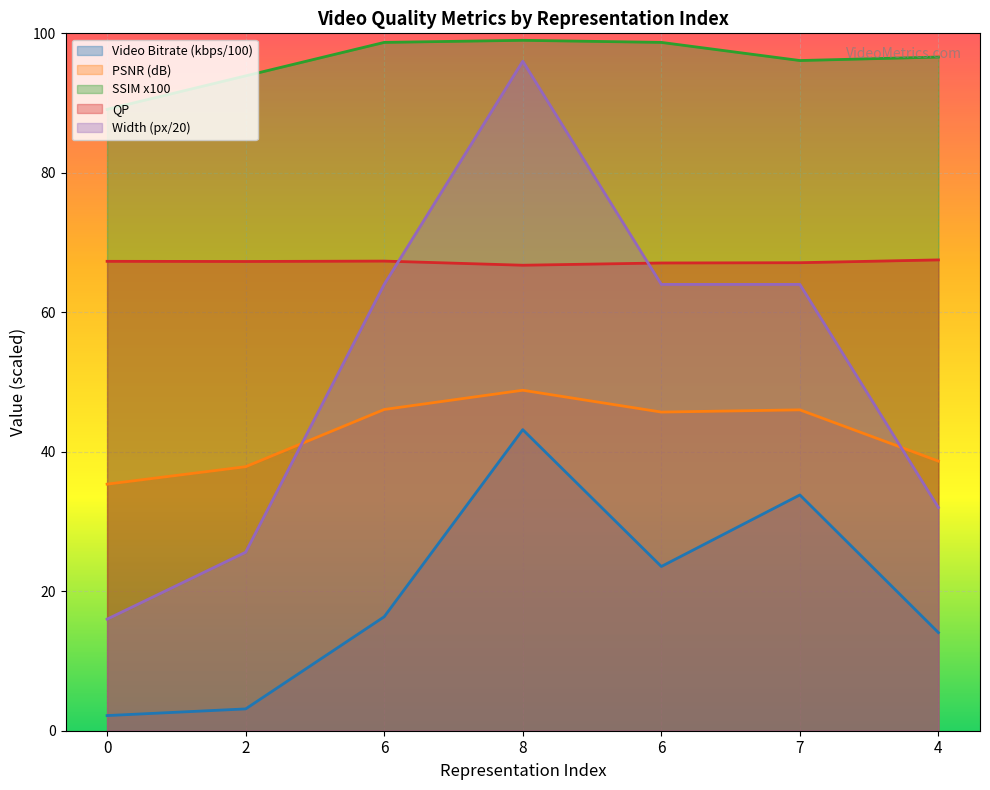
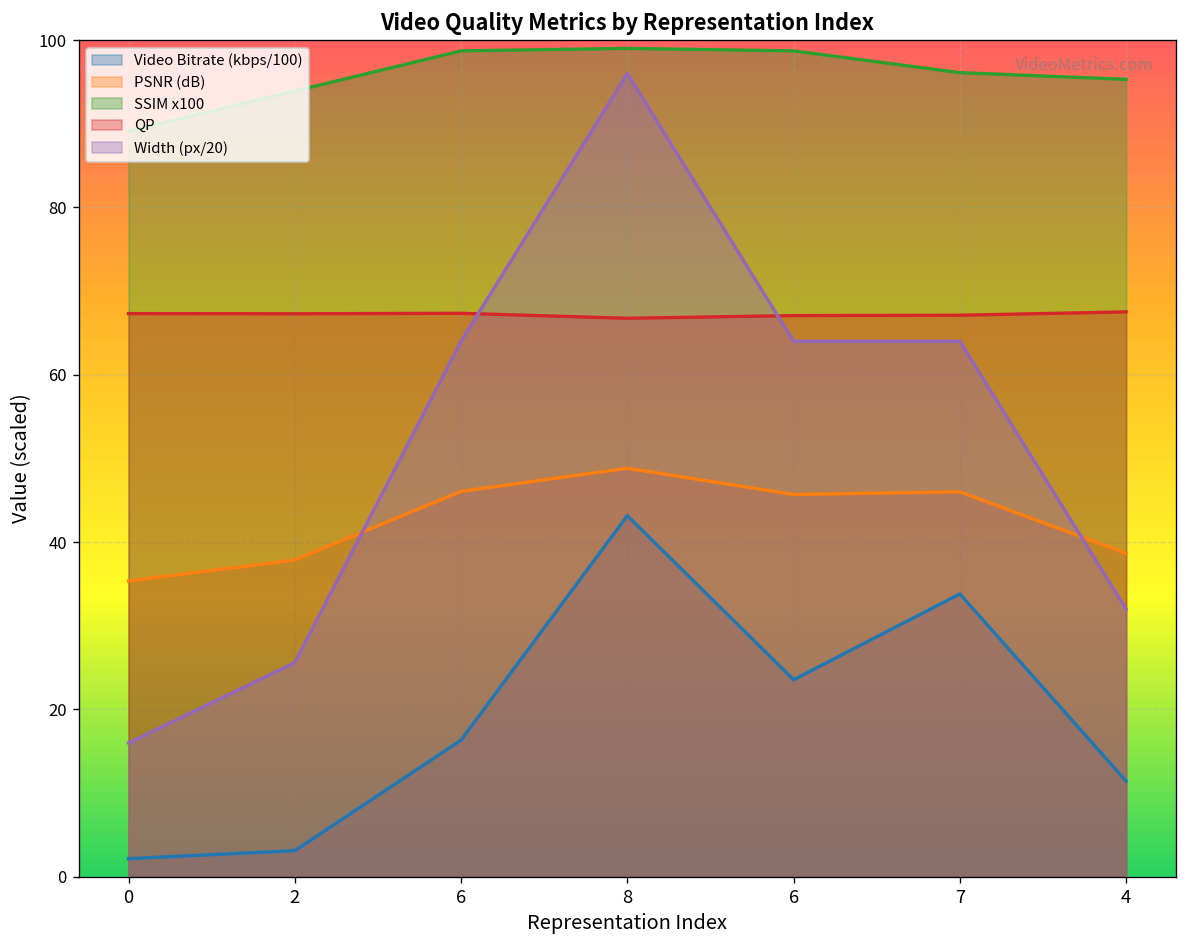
  {
    "Video Bitrate (kbps/100)": {
      "0": 2,
      "2": 3,
      "8": 43,
      "7": 34,
-     "4": 14
+     "4": 11
    },
    "SSIM x100": {
      "8": 99,
      "7": 96,
-     "4": 97
+     "4": 95
    },
    "Width (px/20)": {
      "0": 16,
      "2": 26,
      "8": 96,
      "7": 64,
      "4": 32
    }
  }
